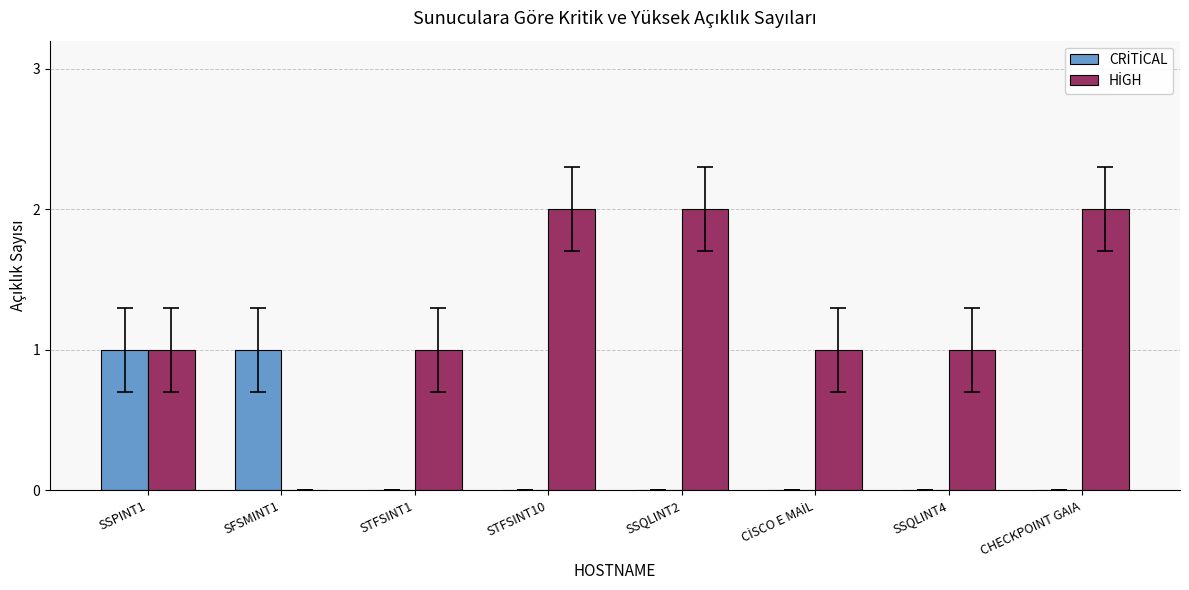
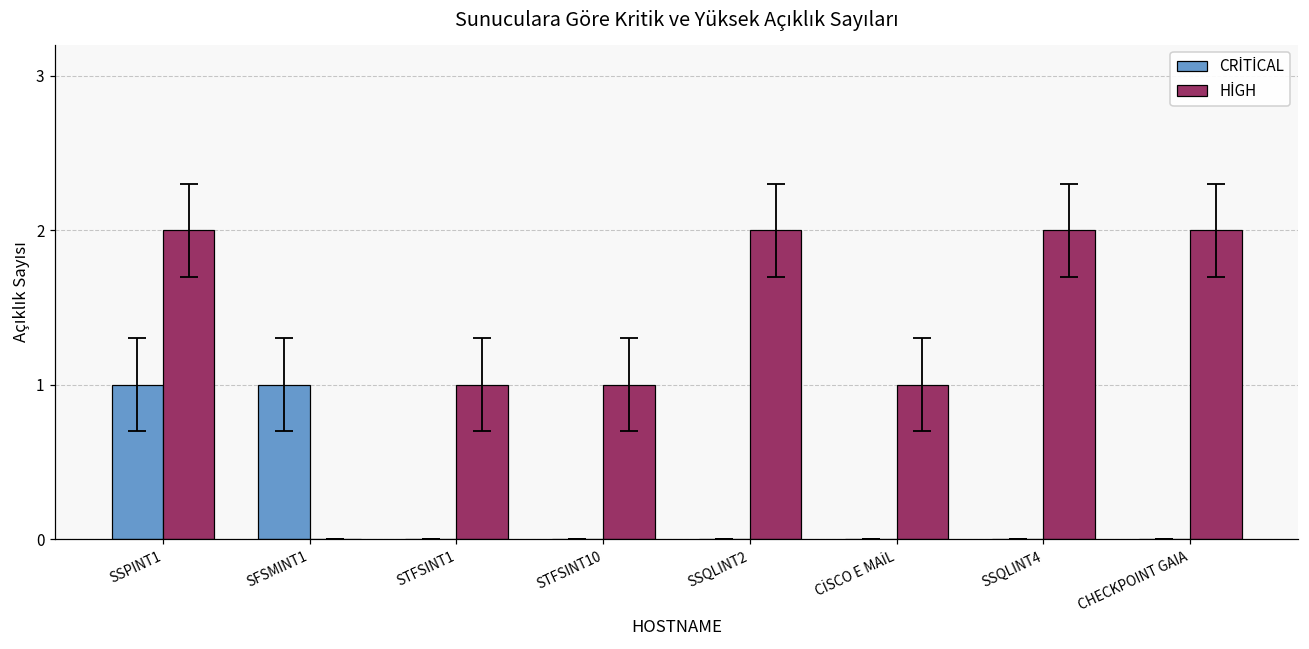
  {
    "CRİTİCAL": {
      "SSPINT1": 1,
      "SFSMINT1": 1,
      "STFSINT1": 0,
      "STFSINT10": 0,
      "SSQLINT2": 0,
      "CİSCO E MAİL": 0,
      "SSQLINT4": 0,
      "CHECKPOINT GAIA": 0
    },
    "HİGH": {
-     "SSPINT1": 1,
+     "SSPINT1": 2,
      "SFSMINT1": 0,
      "STFSINT1": 1,
-     "STFSINT10": 2,
+     "STFSINT10": 1,
      "SSQLINT2": 2,
      "CİSCO E MAİL": 1,
-     "SSQLINT4": 1,
+     "SSQLINT4": 2,
      "CHECKPOINT GAIA": 2
    }
  }
